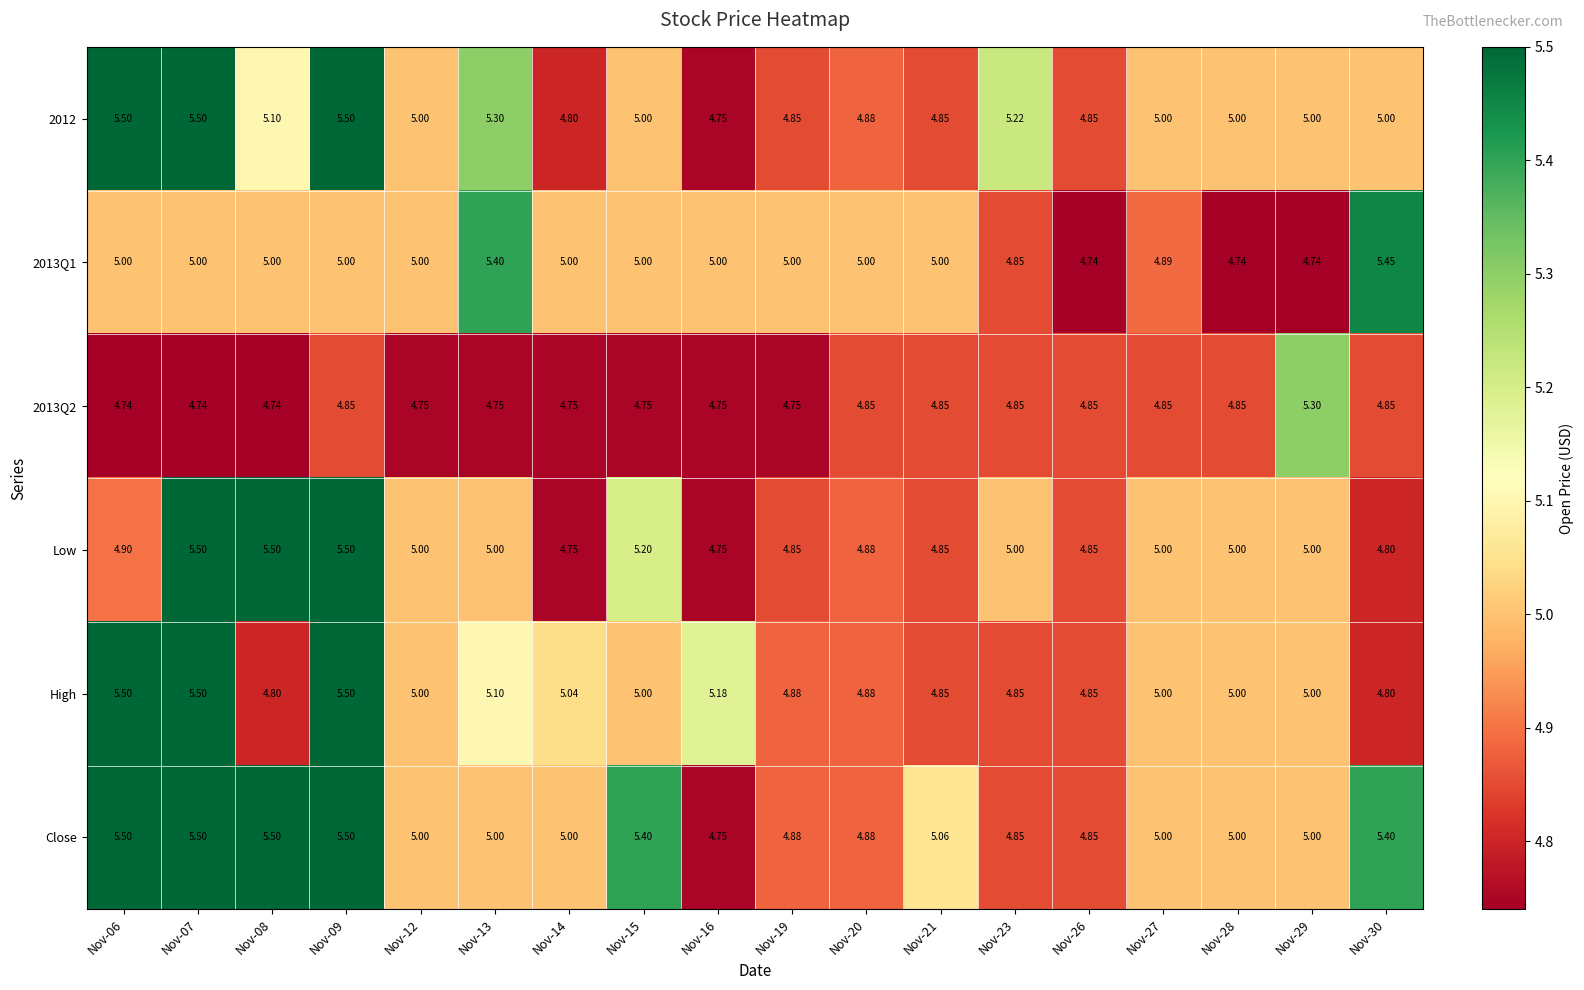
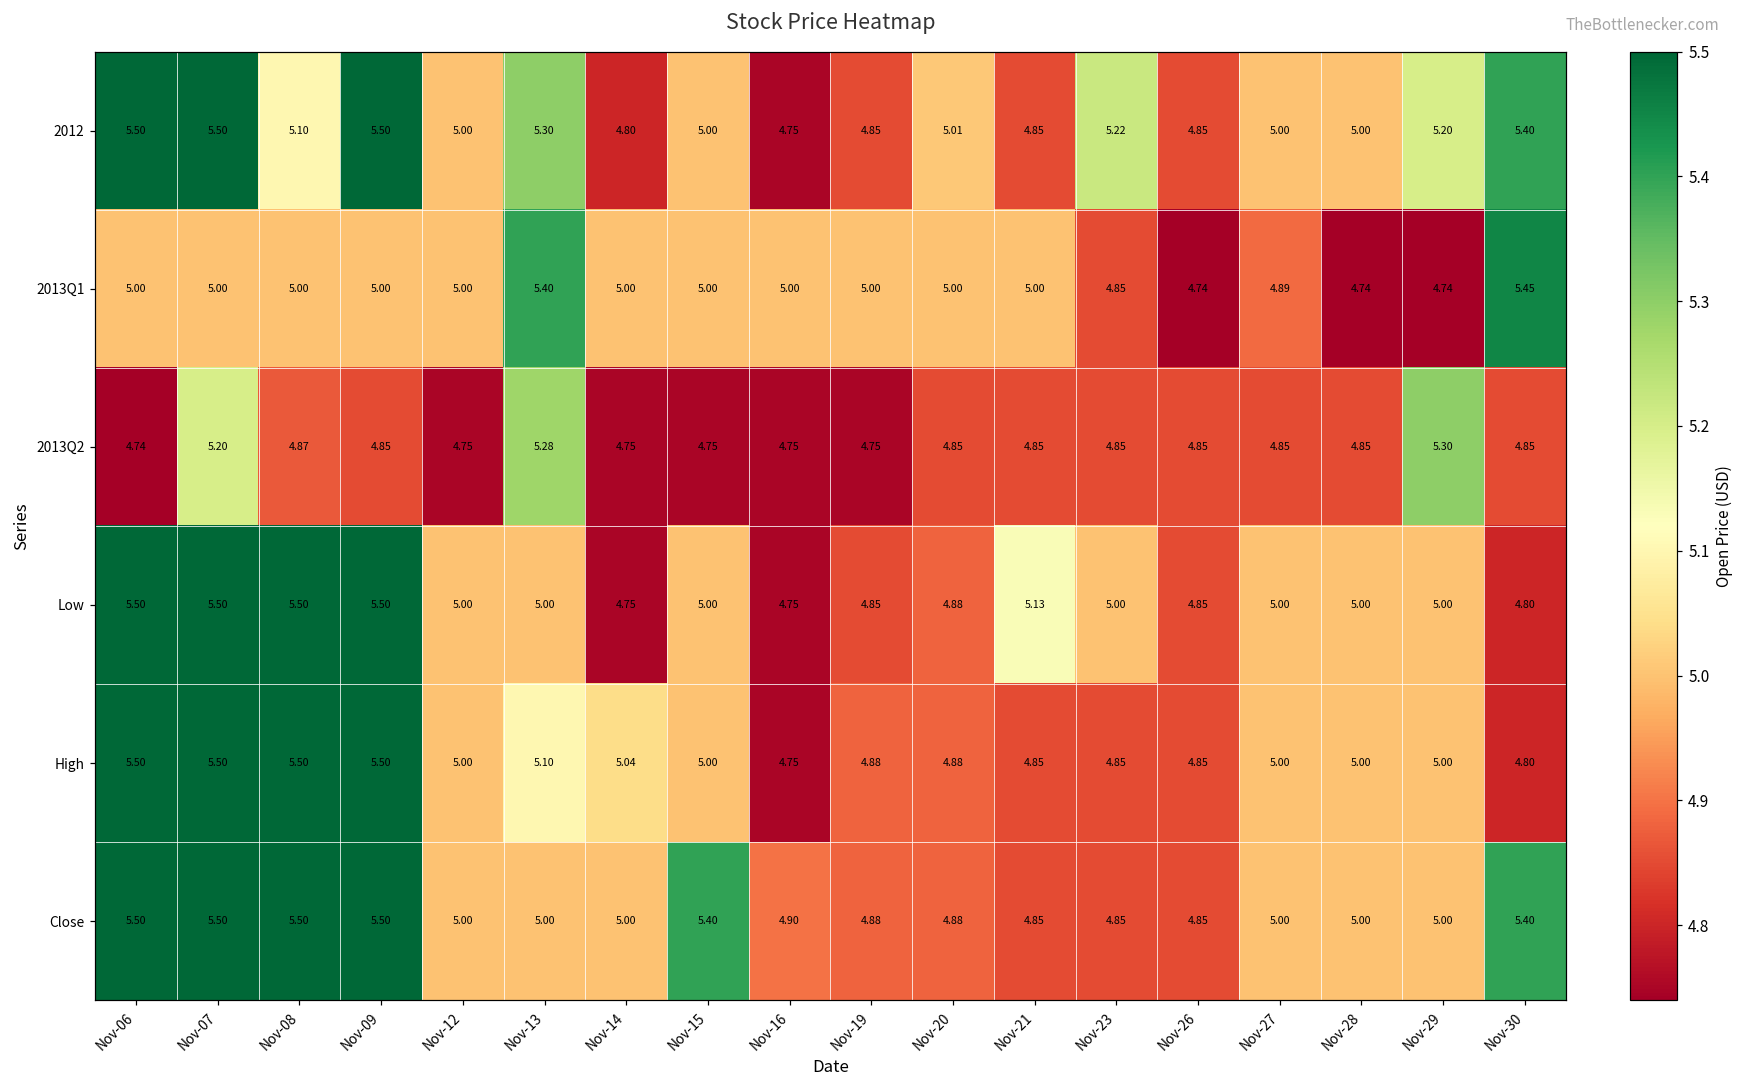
  {
    "2012": {
      "Nov-06": 5.50,
      "Nov-07": 5.50,
      "Nov-08": 5.10,
      "Nov-09": 5.50,
      "Nov-12": 5.00,
      "Nov-13": 5.30,
      "Nov-14": 4.80,
      "Nov-15": 5.00,
      "Nov-16": 4.75,
      "Nov-19": 4.85,
-     "Nov-20": 4.88,
+     "Nov-20": 5.01,
      "Nov-21": 4.85,
      "Nov-23": 5.22,
      "Nov-26": 4.85,
      "Nov-27": 5.00,
      "Nov-28": 5.00,
-     "Nov-29": 5.00,
-     "Nov-30": 5.00
+     "Nov-29": 5.20,
+     "Nov-30": 5.40
    },
    "2013Q1": {
      "Nov-06": 5.00,
      "Nov-07": 5.00,
      "Nov-08": 5.00,
      "Nov-09": 5.00,
      "Nov-12": 5.00,
      "Nov-13": 5.40,
      "Nov-14": 5.00,
      "Nov-15": 5.00,
      "Nov-16": 5.00,
      "Nov-19": 5.00,
      "Nov-20": 5.00,
      "Nov-21": 5.00,
      "Nov-23": 4.85,
      "Nov-26": 4.74,
      "Nov-27": 4.89,
      "Nov-28": 4.74,
      "Nov-29": 4.74,
      "Nov-30": 5.45
    },
    "2013Q2": {
      "Nov-06": 4.74,
-     "Nov-07": 4.74,
-     "Nov-08": 4.74,
+     "Nov-07": 5.20,
+     "Nov-08": 4.87,
      "Nov-09": 4.85,
      "Nov-12": 4.75,
-     "Nov-13": 4.75,
+     "Nov-13": 5.28,
      "Nov-14": 4.75,
      "Nov-15": 4.75,
      "Nov-16": 4.75,
      "Nov-19": 4.75,
      "Nov-20": 4.85,
      "Nov-21": 4.85,
      "Nov-23": 4.85,
      "Nov-26": 4.85,
      "Nov-27": 4.85,
      "Nov-28": 4.85,
      "Nov-29": 5.30,
      "Nov-30": 4.85
    },
    "Low": {
-     "Nov-06": 4.90,
+     "Nov-06": 5.50,
      "Nov-07": 5.50,
      "Nov-08": 5.50,
      "Nov-09": 5.50,
      "Nov-12": 5.00,
      "Nov-13": 5.00,
      "Nov-14": 4.75,
-     "Nov-15": 5.20,
+     "Nov-15": 5.00,
      "Nov-16": 4.75,
      "Nov-19": 4.85,
      "Nov-20": 4.88,
-     "Nov-21": 4.85,
+     "Nov-21": 5.13,
      "Nov-23": 5.00,
      "Nov-26": 4.85,
      "Nov-27": 5.00,
      "Nov-28": 5.00,
      "Nov-29": 5.00,
      "Nov-30": 4.80
    },
    "High": {
      "Nov-06": 5.50,
      "Nov-07": 5.50,
-     "Nov-08": 4.80,
+     "Nov-08": 5.50,
      "Nov-09": 5.50,
      "Nov-12": 5.00,
      "Nov-13": 5.10,
      "Nov-14": 5.04,
      "Nov-15": 5.00,
-     "Nov-16": 5.18,
+     "Nov-16": 4.75,
      "Nov-19": 4.88,
      "Nov-20": 4.88,
      "Nov-21": 4.85,
      "Nov-23": 4.85,
      "Nov-26": 4.85,
      "Nov-27": 5.00,
      "Nov-28": 5.00,
      "Nov-29": 5.00,
      "Nov-30": 4.80
    },
    "Close": {
      "Nov-06": 5.50,
      "Nov-07": 5.50,
      "Nov-08": 5.50,
      "Nov-09": 5.50,
      "Nov-12": 5.00,
      "Nov-13": 5.00,
      "Nov-14": 5.00,
      "Nov-15": 5.40,
-     "Nov-16": 4.75,
+     "Nov-16": 4.90,
      "Nov-19": 4.88,
      "Nov-20": 4.88,
-     "Nov-21": 5.06,
+     "Nov-21": 4.85,
      "Nov-23": 4.85,
      "Nov-26": 4.85,
      "Nov-27": 5.00,
      "Nov-28": 5.00,
      "Nov-29": 5.00,
      "Nov-30": 5.40
    }
  }
